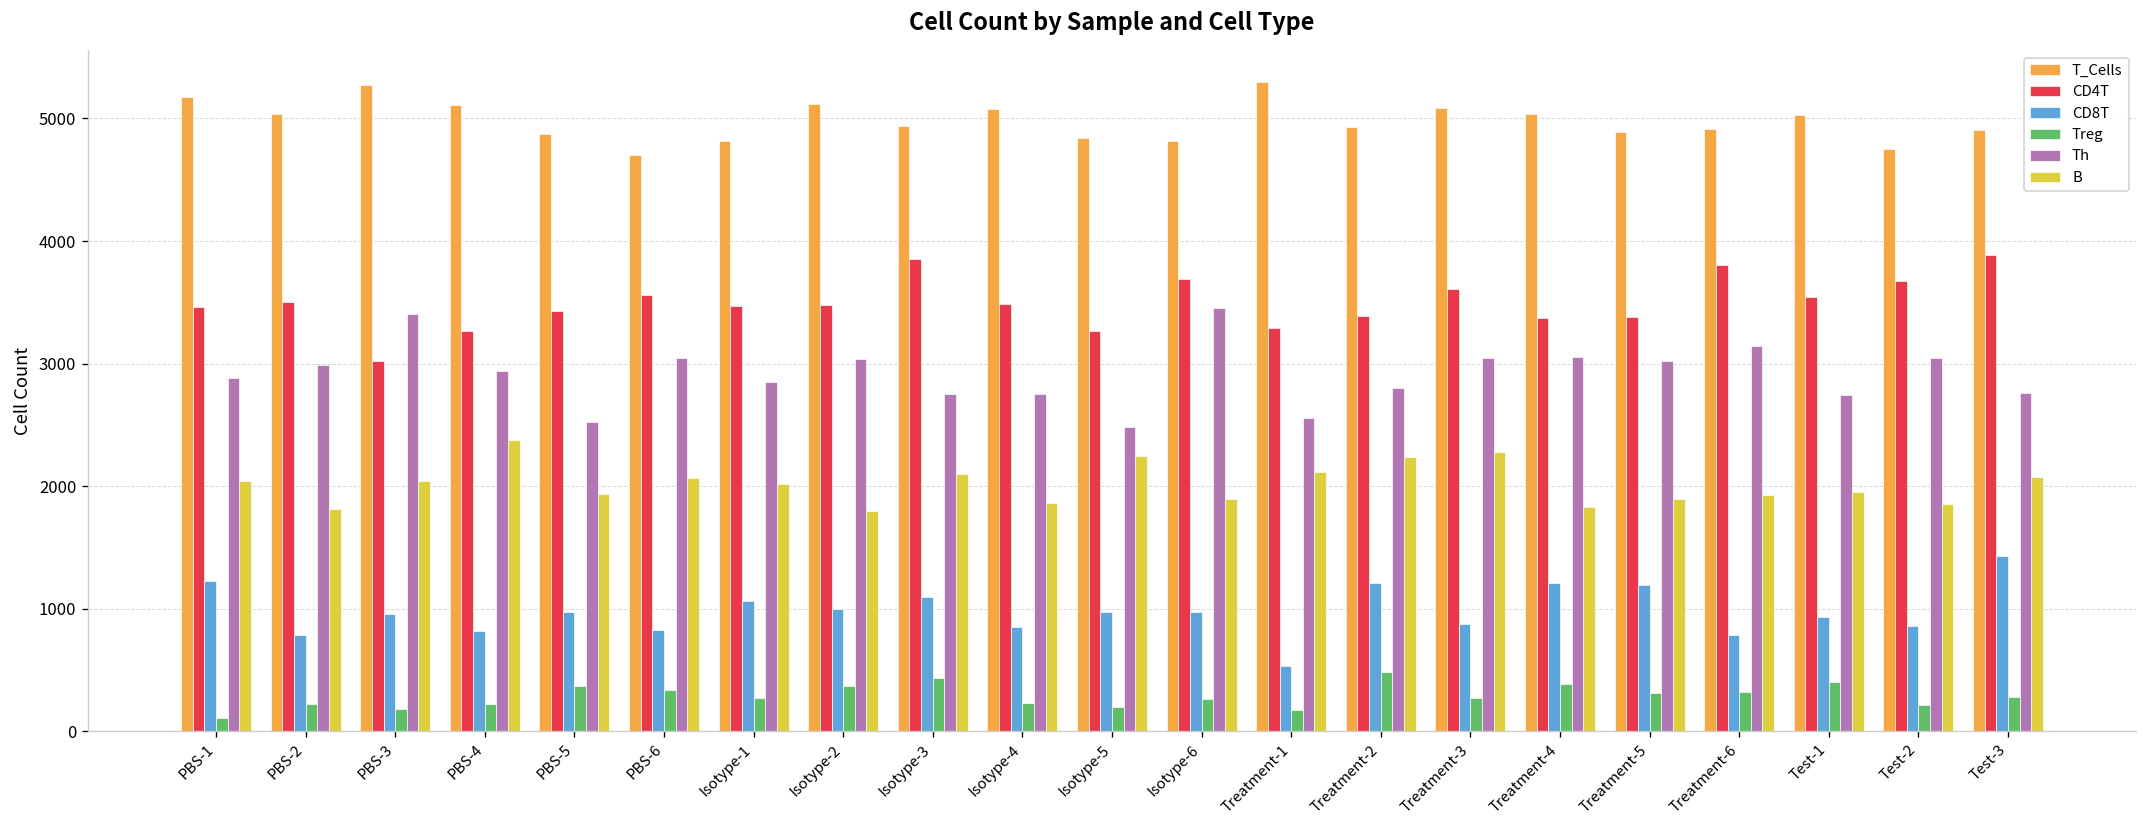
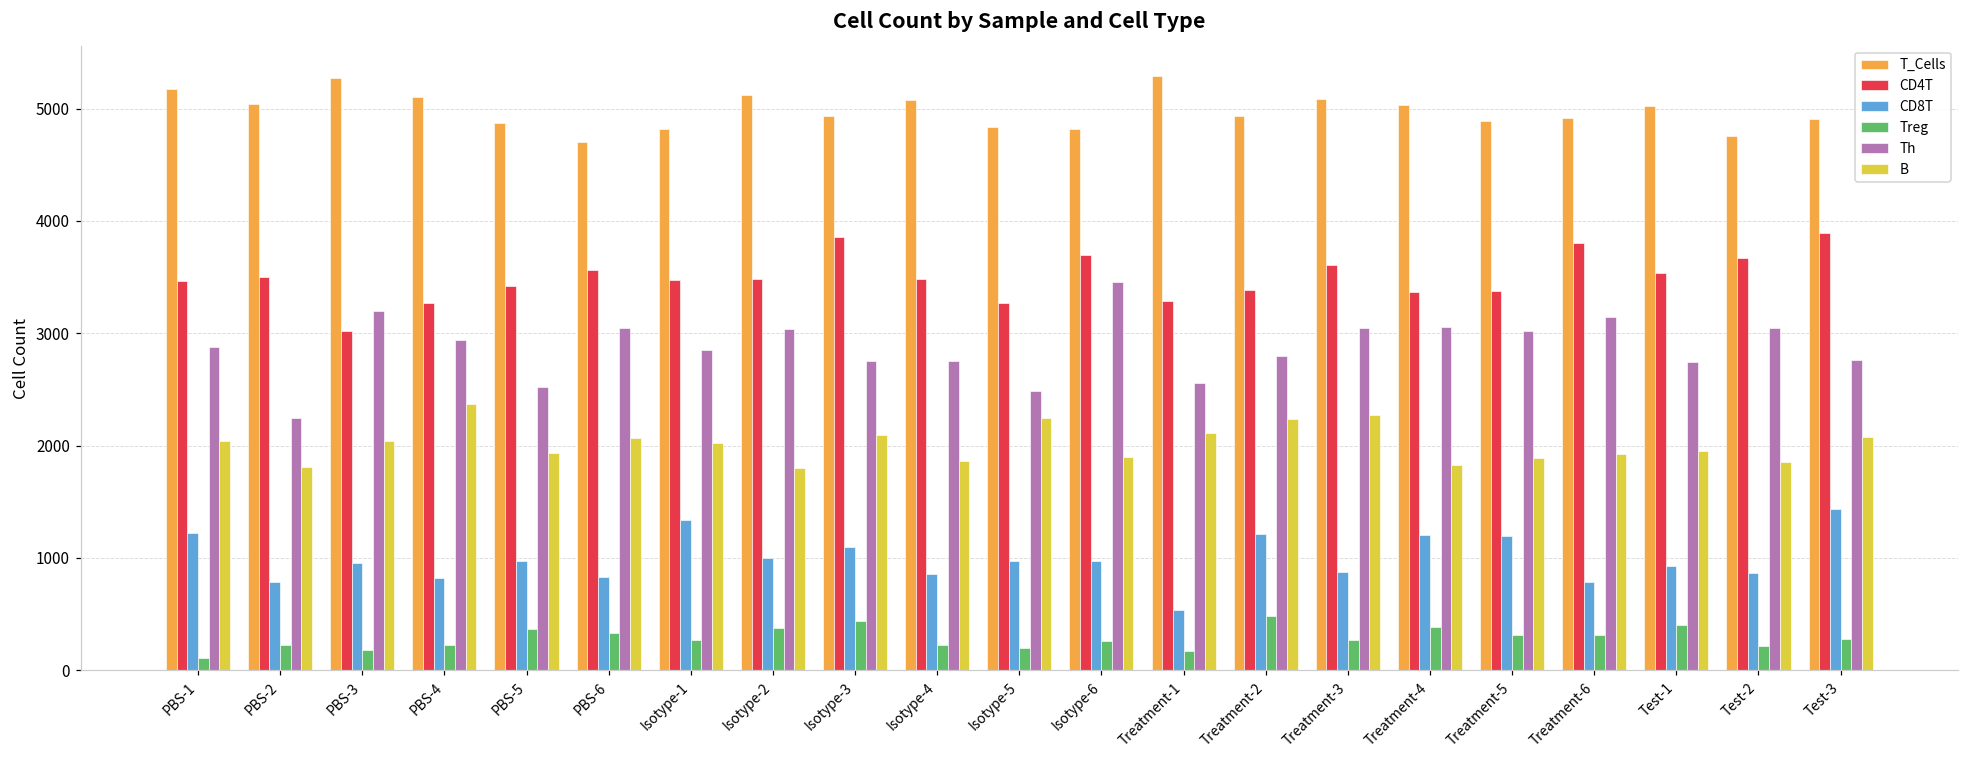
  {
    "CD4T": {
      "PBS-1": 3460,
      "PBS-2": 3500,
      "PBS-3": 3020,
      "PBS-4": 3270,
      "PBS-5": 3430,
      "PBS-6": 3560,
      "Isotype-1": 3470,
      "Isotype-2": 3480,
      "Isotype-3": 3850,
      "Isotype-4": 3490,
      "Isotype-5": 3270,
      "Isotype-6": 3690,
      "Treatment-1": 3290,
      "Treatment-2": 3390,
      "Treatment-3": 3610,
      "Treatment-4": 3370,
      "Treatment-5": 3380,
      "Treatment-6": 3800,
      "Test-1": 3540,
      "Test-2": 3670,
      "Test-3": 3890
    },
    "CD8T": {
      "PBS-1": 1220,
      "PBS-2": 780,
      "PBS-3": 960,
      "PBS-4": 820,
      "PBS-5": 970,
      "PBS-6": 830,
-     "Isotype-1": 1070,
+     "Isotype-1": 1340,
      "Isotype-2": 1000,
      "Isotype-3": 1100,
      "Isotype-4": 850,
      "Isotype-5": 980,
      "Isotype-6": 970,
      "Treatment-1": 530,
      "Treatment-2": 1210,
      "Treatment-3": 880,
      "Treatment-4": 1210,
      "Treatment-5": 1200,
      "Treatment-6": 790,
      "Test-1": 930,
      "Test-2": 860,
      "Test-3": 1430
    },
    "Treg": {
      "PBS-1": 110,
      "PBS-2": 230,
      "PBS-3": 180,
      "PBS-4": 220,
      "PBS-5": 370,
      "PBS-6": 340,
      "Isotype-1": 270,
      "Isotype-2": 370,
      "Isotype-3": 440,
      "Isotype-4": 230,
      "Isotype-5": 200,
      "Isotype-6": 260,
      "Treatment-1": 170,
      "Treatment-2": 480,
      "Treatment-3": 270,
      "Treatment-4": 380,
      "Treatment-5": 310,
      "Treatment-6": 320,
      "Test-1": 400,
      "Test-2": 210,
      "Test-3": 280
    },
    "Th": {
      "PBS-1": 2880,
-     "PBS-2": 2990,
-     "PBS-3": 3400,
+     "PBS-2": 2240,
+     "PBS-3": 3200,
      "PBS-4": 2940,
      "PBS-5": 2530,
      "PBS-6": 3050,
      "Isotype-1": 2850,
      "Isotype-2": 3040,
      "Isotype-3": 2750,
      "Isotype-4": 2750,
      "Isotype-5": 2490,
      "Isotype-6": 3460,
      "Treatment-1": 2550,
      "Treatment-2": 2800,
      "Treatment-3": 3050,
      "Treatment-4": 3060,
      "Treatment-5": 3020,
      "Treatment-6": 3140,
      "Test-1": 2740,
      "Test-2": 3040,
      "Test-3": 2760
    }
  }
